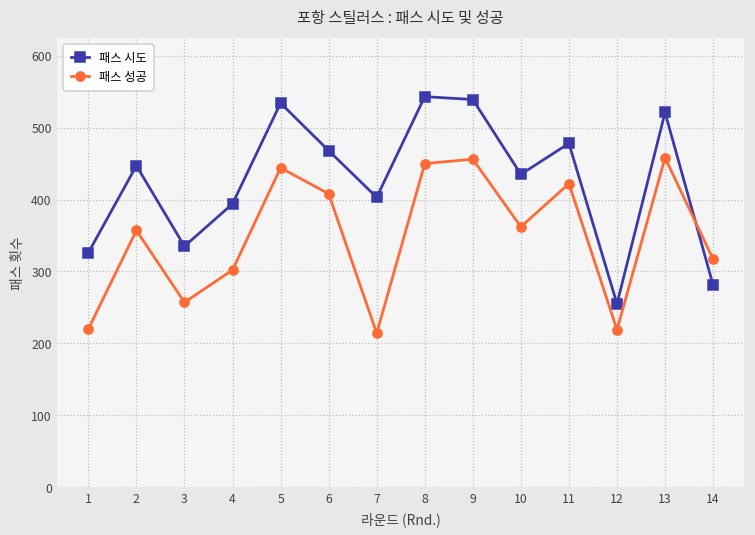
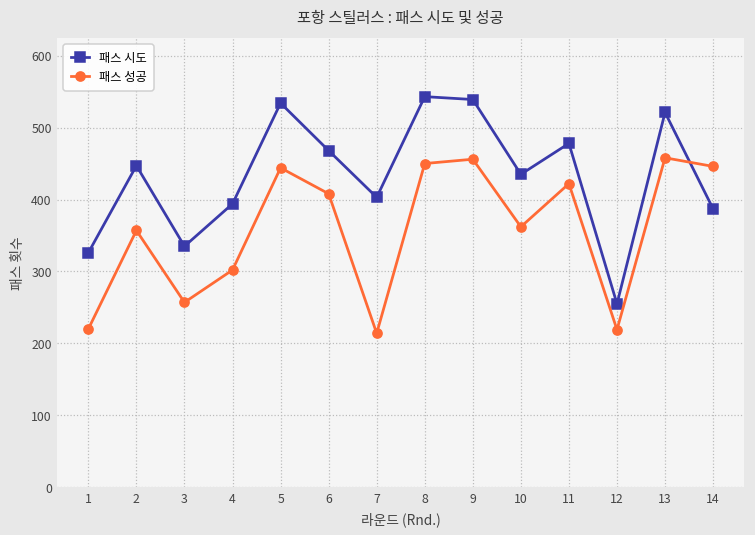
  {
    "패스 시도": {
      "1": 330,
      "2": 450,
      "3": 340,
      "4": 390,
      "5": 530,
      "6": 470,
      "7": 400,
      "8": 540,
      "9": 540,
      "10": 440,
      "11": 480,
      "12": 260,
      "13": 520,
-     "14": 280
+     "14": 390
    },
    "패스 성공": {
      "1": 220,
      "2": 360,
      "3": 260,
      "4": 300,
      "5": 440,
      "6": 410,
      "7": 210,
      "8": 450,
      "9": 460,
      "10": 360,
      "11": 420,
      "12": 220,
      "13": 460,
-     "14": 320
+     "14": 450
    }
  }
